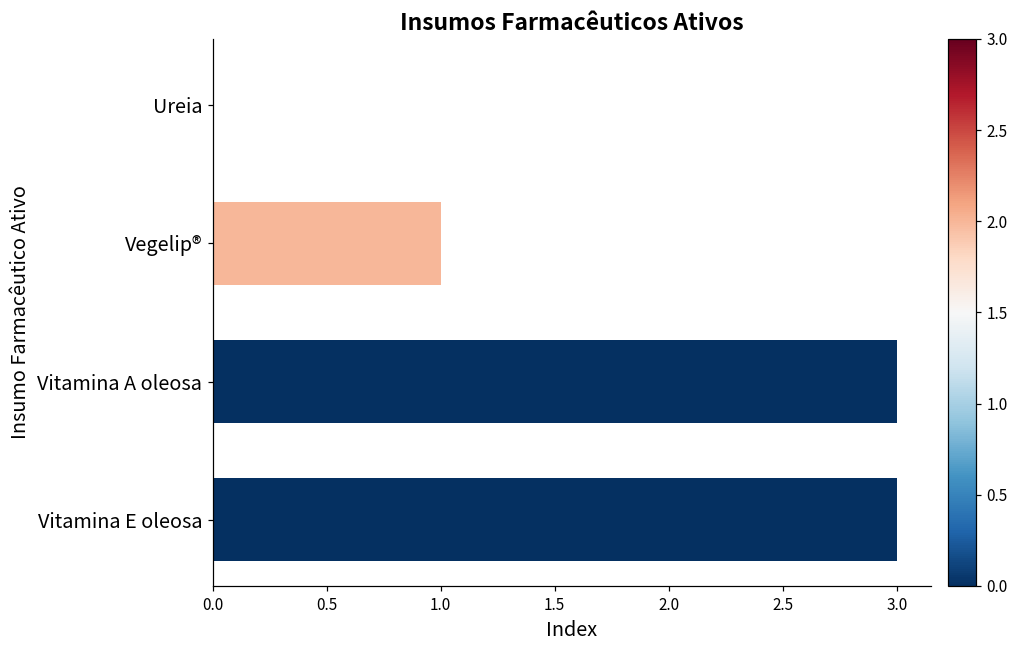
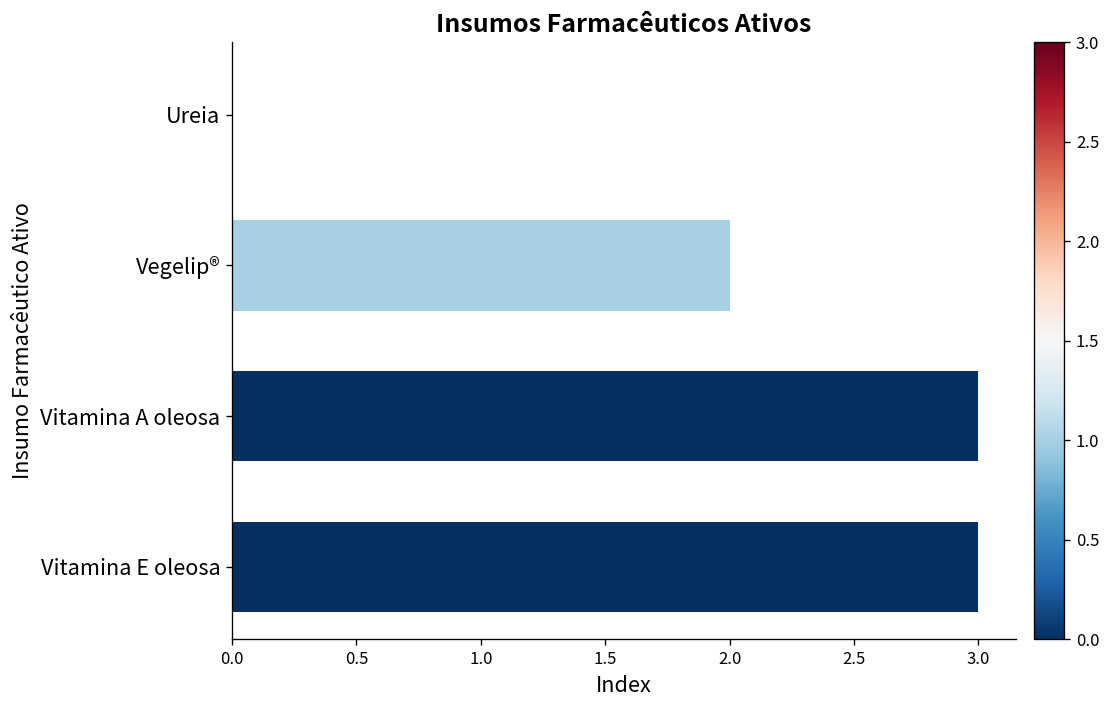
  {
    "Ureia": 0,
-   "Vegelip®": 1,
+   "Vegelip®": 2,
    "Vitamina A oleosa": 3,
    "Vitamina E oleosa": 3
  }
